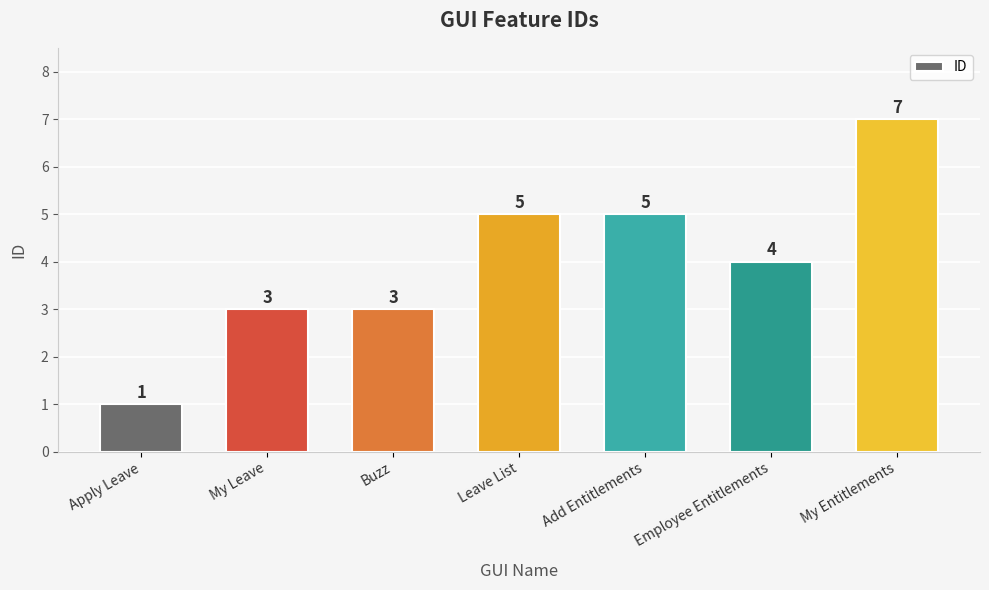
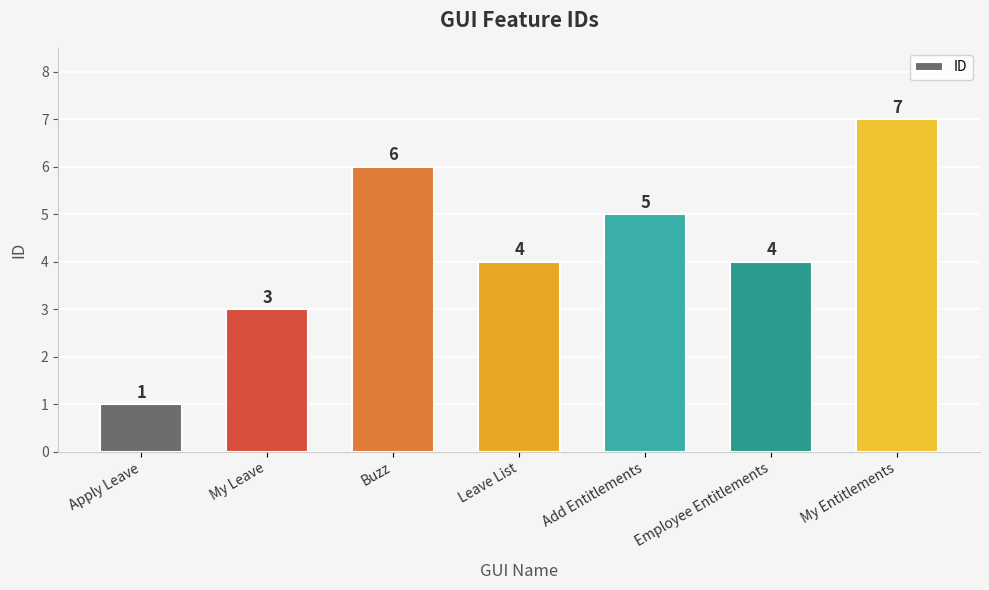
  {
    "Apply Leave": 1,
    "My Leave": 3,
-   "Buzz": 3,
-   "Leave List": 5,
+   "Buzz": 6,
+   "Leave List": 4,
    "Add Entitlements": 5,
    "Employee Entitlements": 4,
    "My Entitlements": 7
  }
